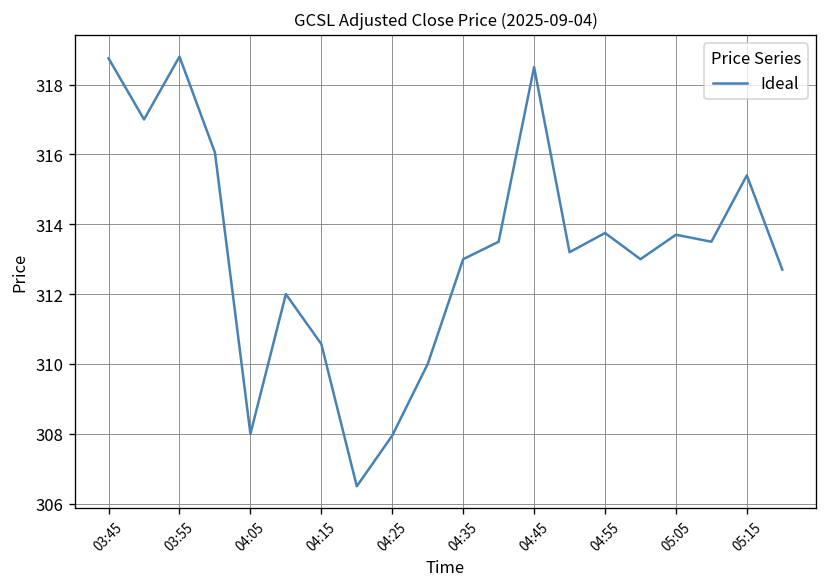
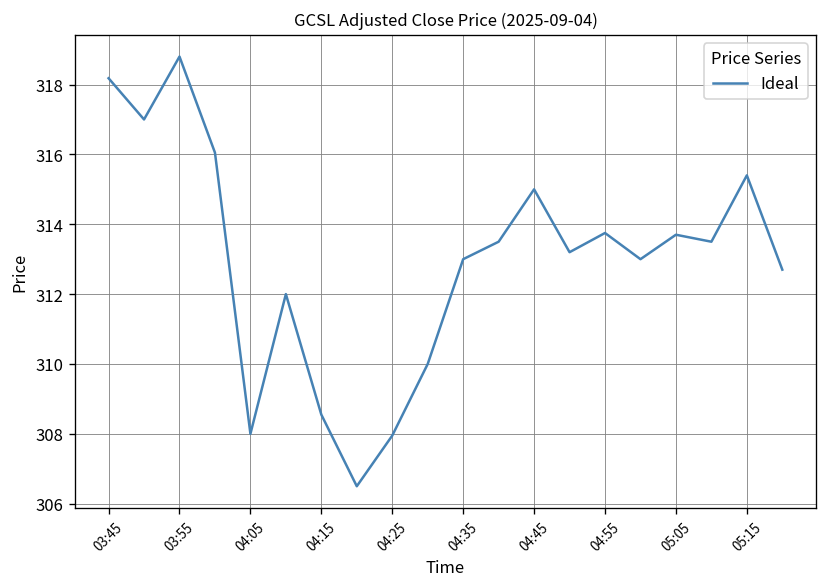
  {
-   "03:45": 318.8,
+   "03:45": 318.2,
    "03:55": 318.8,
    "04:05": 308.0,
-   "04:15": 310.6,
+   "04:15": 308.5,
    "04:25": 308.0,
    "04:35": 313.0,
-   "04:45": 318.5,
+   "04:45": 315.0,
    "04:55": 313.8,
    "05:05": 313.7,
    "05:15": 315.4
  }
